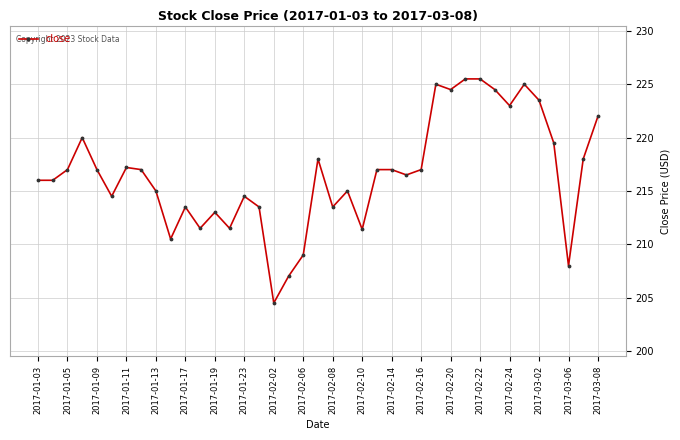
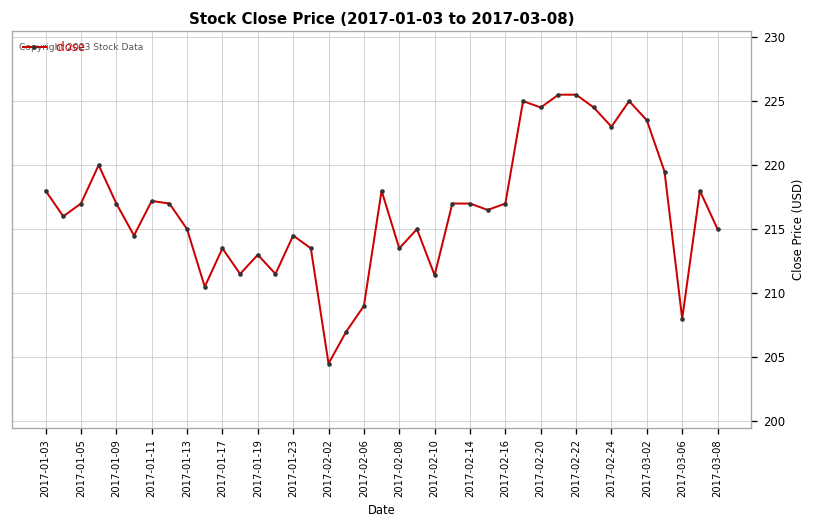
  {
-   "2017-01-03": 216,
+   "2017-01-03": 218,
    "2017-01-05": 217,
    "2017-01-09": 217,
    "2017-01-11": 217,
    "2017-01-13": 215,
    "2017-01-17": 213.5,
    "2017-01-19": 213,
    "2017-01-23": 214.5,
    "2017-02-02": 204.5,
    "2017-02-06": 209,
    "2017-02-08": 213.5,
    "2017-02-10": 211.4,
    "2017-02-14": 217,
    "2017-02-16": 217,
    "2017-02-20": 224.5,
    "2017-02-22": 225.5,
    "2017-02-24": 223,
    "2017-03-02": 223.5,
    "2017-03-06": 208,
-   "2017-03-08": 222
+   "2017-03-08": 215
  }
